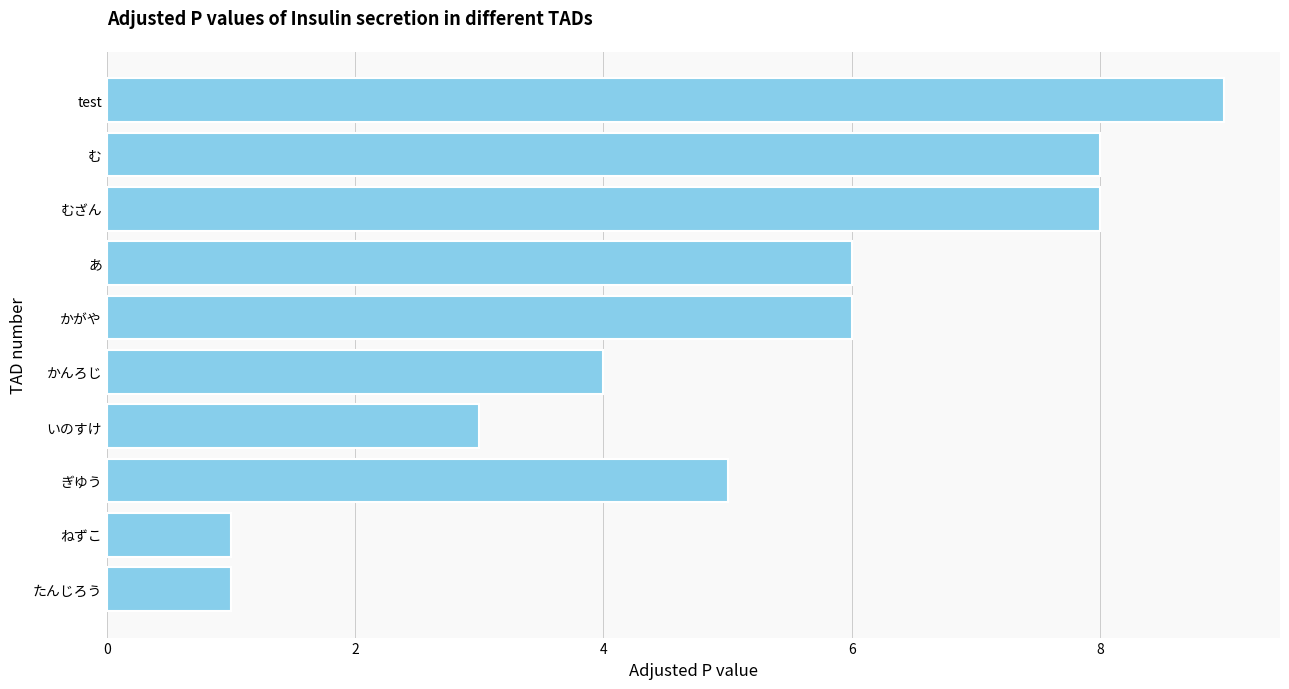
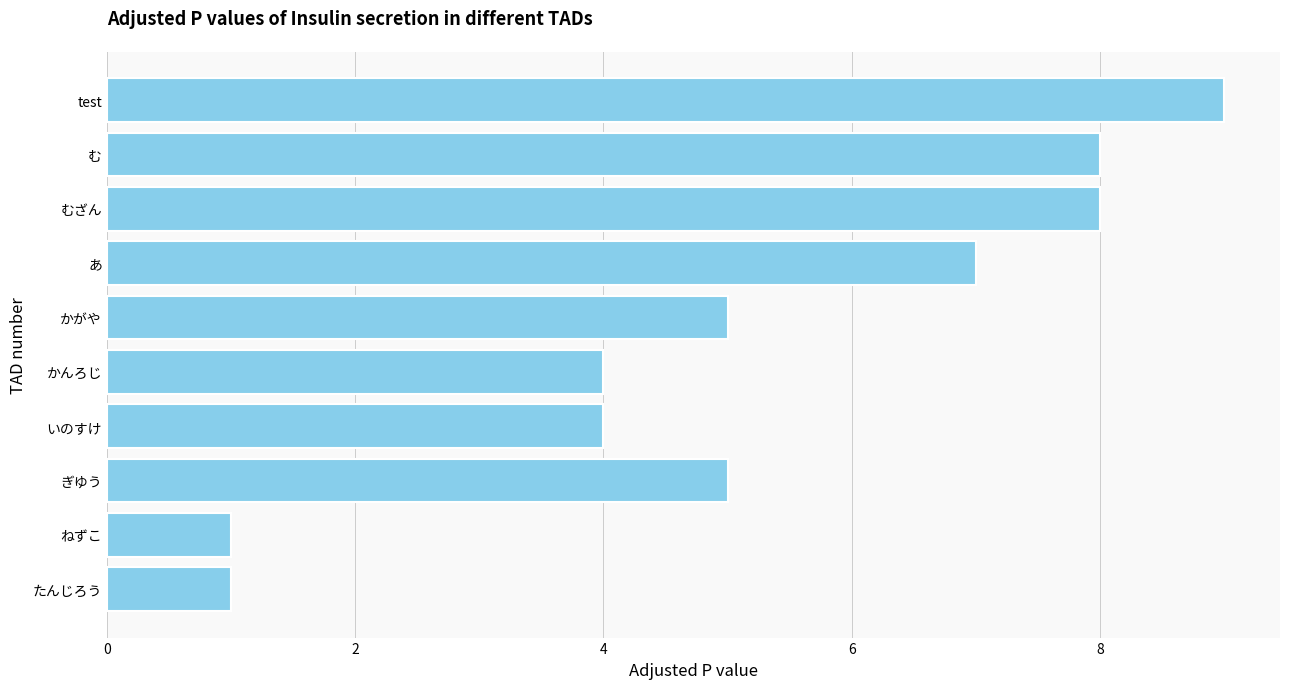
  {
    "test": 9,
    "む": 8,
    "むざん": 8,
-   "あ": 6,
-   "かがや": 6,
+   "あ": 7,
+   "かがや": 5,
    "かんろじ": 4,
-   "いのすけ": 3,
+   "いのすけ": 4,
    "ぎゆう": 5,
    "ねずこ": 1,
    "たんじろう": 1
  }
